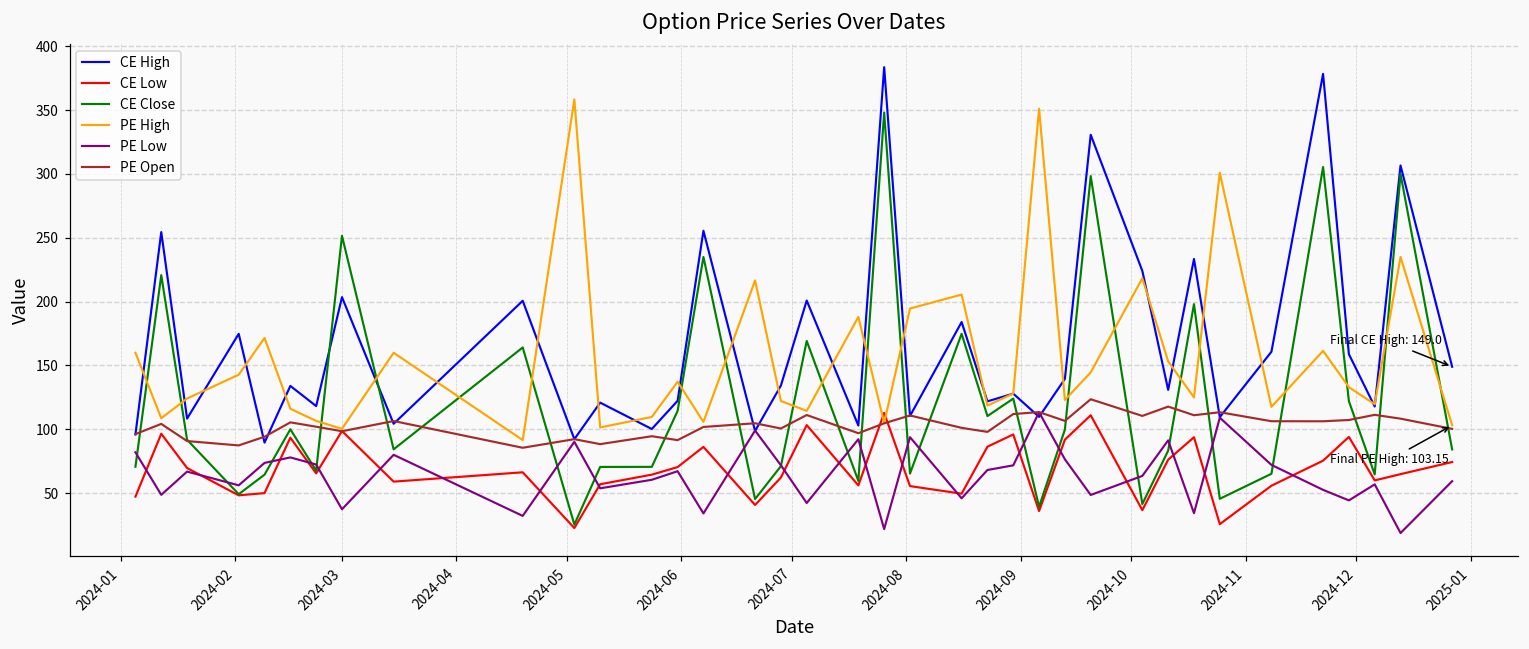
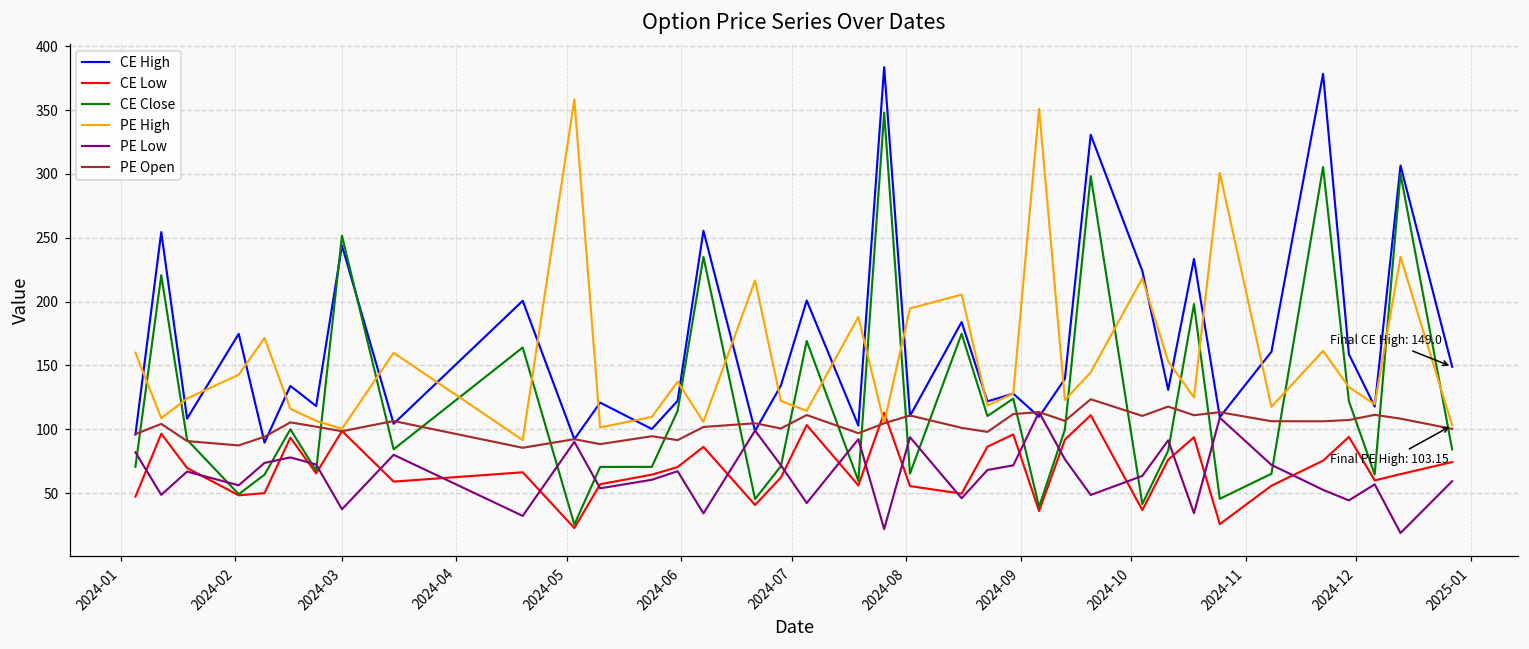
  {
    "CE High": {
-     "2024-03": 204
+     "2024-03": 244
    },
    "CE Close": {
      "2024-03": 252
    },
    "PE Low": {
      "2024-03": 37
    }
  }
